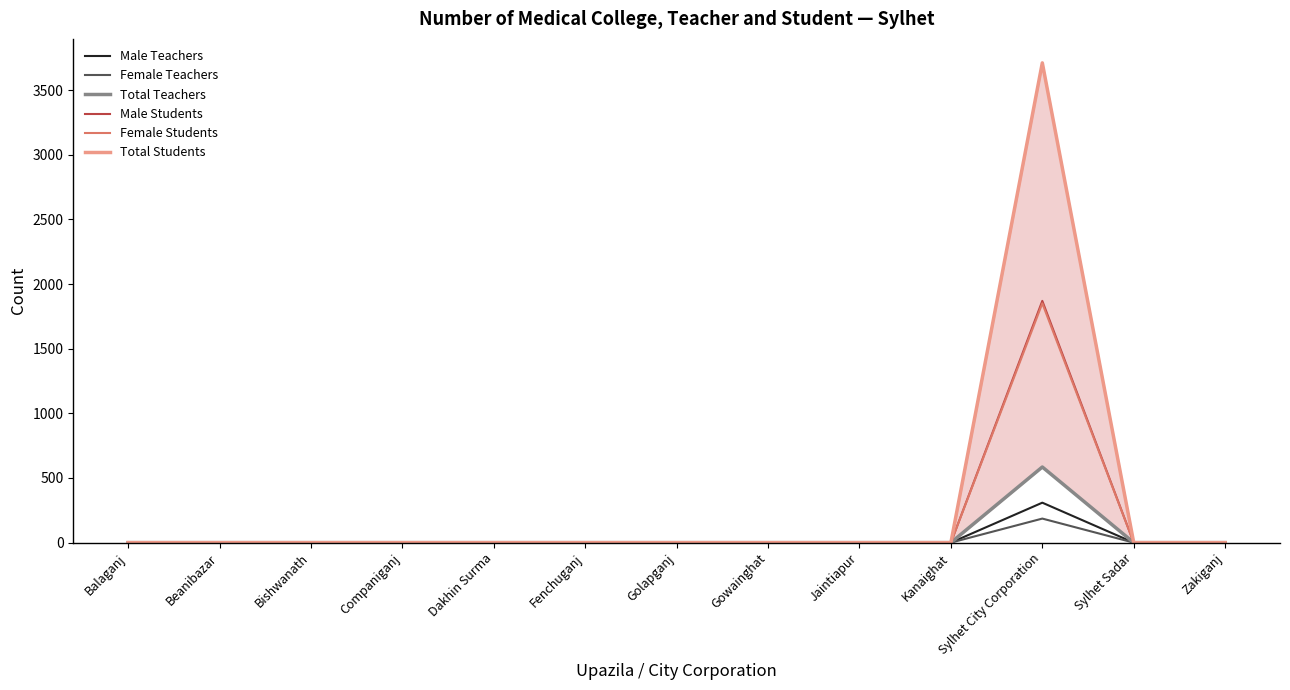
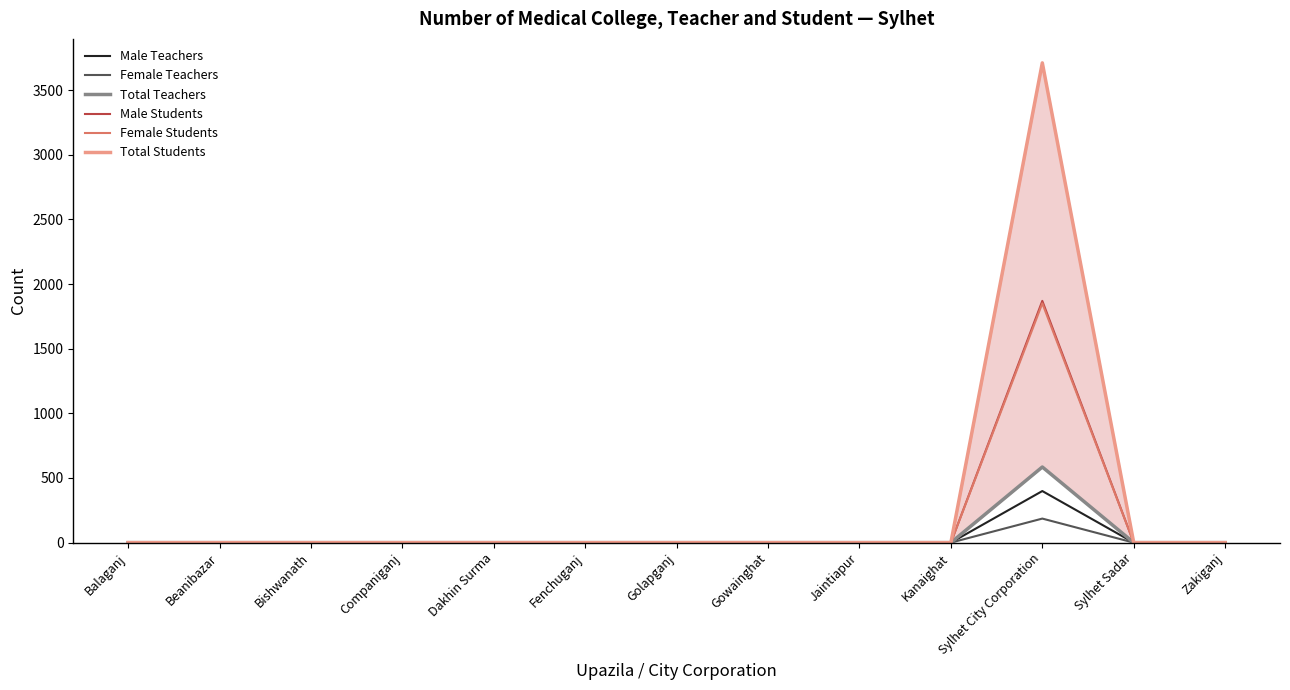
  {
    "Male Teachers": {
-     "Sylhet City Corporation": 310
+     "Sylhet City Corporation": 400
    },
    "Female Teachers": {
      "Sylhet City Corporation": 190
    },
    "Total Teachers": {
      "Sylhet City Corporation": 590
    }
  }
